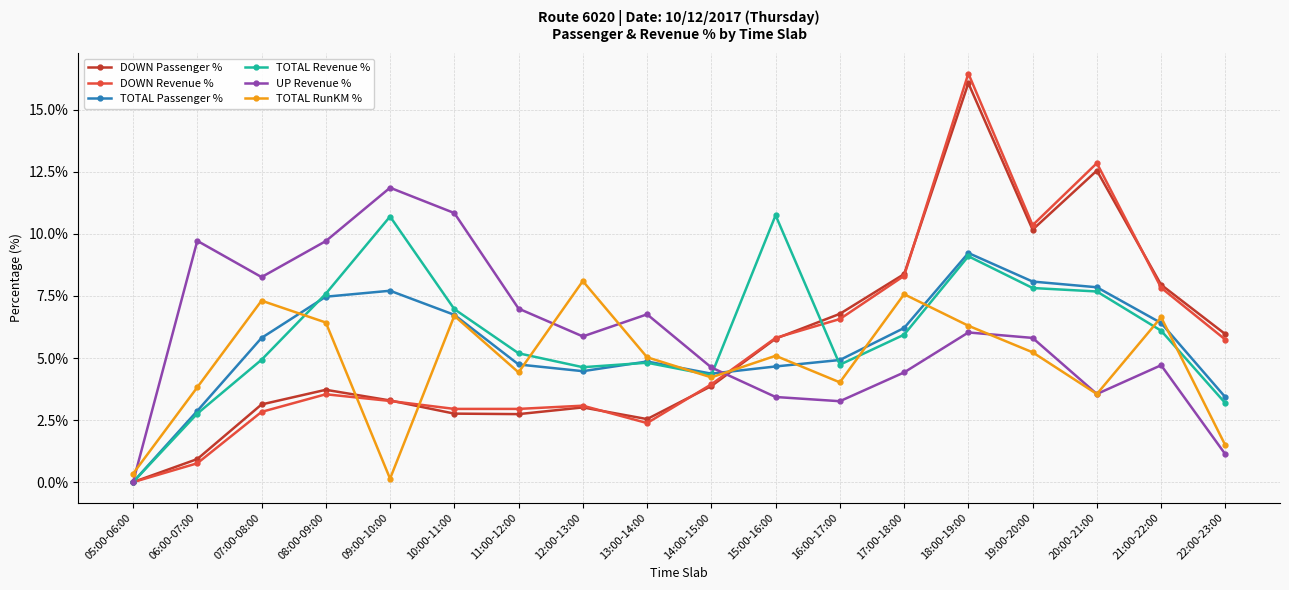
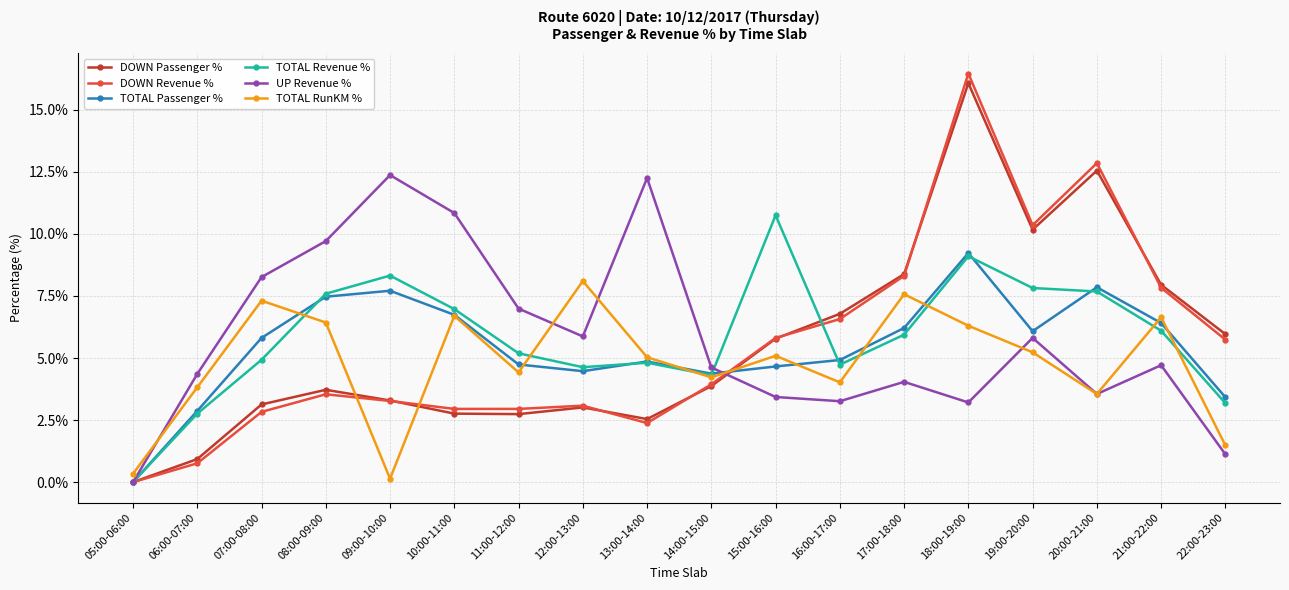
  {
    "TOTAL Passenger %": {
      "06:00-07:00": "2.9%",
      "07:00-08:00": "5.8%",
      "08:00-09:00": "7.5%",
      "09:00-10:00": "7.7%",
      "11:00-12:00": "4.7%",
      "12:00-13:00": "4.5%",
      "15:00-16:00": "4.7%",
      "16:00-17:00": "4.9%",
      "17:00-18:00": "6.2%",
      "18:00-19:00": "9.2%",
-     "19:00-20:00": "8.1%",
+     "19:00-20:00": "6.1%",
      "20:00-21:00": "7.9%",
      "21:00-22:00": "6.4%",
      "22:00-23:00": "3.4%"
    },
    "TOTAL Revenue %": {
      "06:00-07:00": "2.8%",
      "07:00-08:00": "4.9%",
      "08:00-09:00": "7.6%",
-     "09:00-10:00": "10.7%",
+     "09:00-10:00": "8.3%",
      "10:00-11:00": "7.0%",
      "11:00-12:00": "5.2%",
      "12:00-13:00": "4.6%",
      "15:00-16:00": "10.8%",
      "16:00-17:00": "4.7%",
      "17:00-18:00": "5.9%",
      "18:00-19:00": "9.1%",
      "19:00-20:00": "7.8%",
      "20:00-21:00": "7.7%",
      "21:00-22:00": "6.1%",
      "22:00-23:00": "3.2%"
    },
    "UP Revenue %": {
-     "06:00-07:00": "9.7%",
+     "06:00-07:00": "4.4%",
      "07:00-08:00": "8.3%",
      "08:00-09:00": "9.7%",
-     "09:00-10:00": "11.9%",
+     "09:00-10:00": "12.4%",
      "10:00-11:00": "10.8%",
      "11:00-12:00": "7.0%",
      "12:00-13:00": "5.9%",
-     "13:00-14:00": "6.8%",
+     "13:00-14:00": "12.3%",
      "14:00-15:00": "4.6%",
      "15:00-16:00": "3.4%",
      "16:00-17:00": "3.3%",
-     "17:00-18:00": "4.4%",
-     "18:00-19:00": "6.0%",
+     "17:00-18:00": "4.0%",
+     "18:00-19:00": "3.2%",
      "19:00-20:00": "5.8%",
      "21:00-22:00": "4.7%",
      "22:00-23:00": "1.1%"
    },
    "TOTAL RunKM %": {
      "05:00-06:00": "0.3%",
      "06:00-07:00": "3.8%",
      "07:00-08:00": "7.3%",
      "08:00-09:00": "6.4%",
      "09:00-10:00": "0.1%",
      "11:00-12:00": "4.4%",
      "12:00-13:00": "8.1%",
      "13:00-14:00": "5.0%",
      "15:00-16:00": "5.1%",
      "16:00-17:00": "4.0%",
      "17:00-18:00": "7.6%",
      "18:00-19:00": "6.3%",
      "19:00-20:00": "5.2%",
      "21:00-22:00": "6.6%",
      "22:00-23:00": "1.5%"
    }
  }
